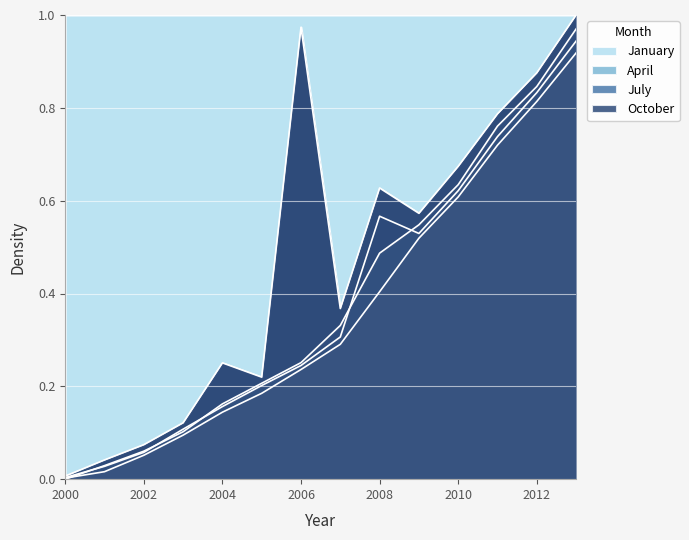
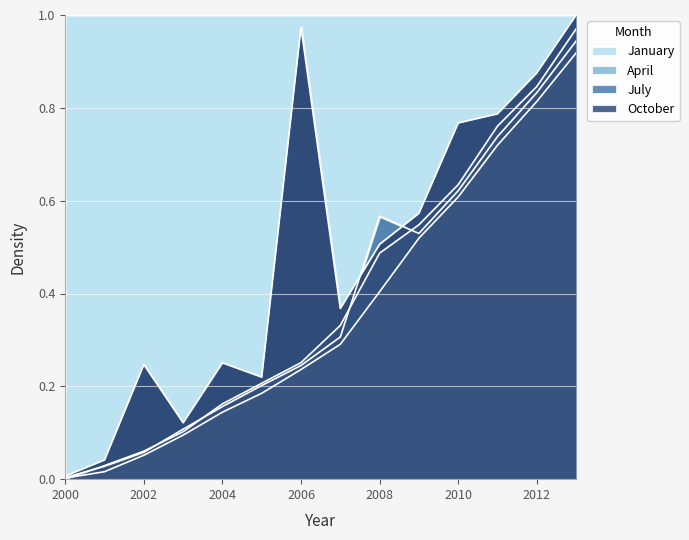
  {
    "April": {
      "2004": 0.16,
      "2006": 0.24,
      "2010": 0.62,
      "2012": 0.83
    },
    "October": {
-     "2002": 0.07,
+     "2002": 0.25,
      "2004": 0.25,
      "2006": 0.97,
-     "2008": 0.63,
-     "2010": 0.67,
+     "2008": 0.51,
+     "2010": 0.77,
      "2012": 0.88
    }
  }
